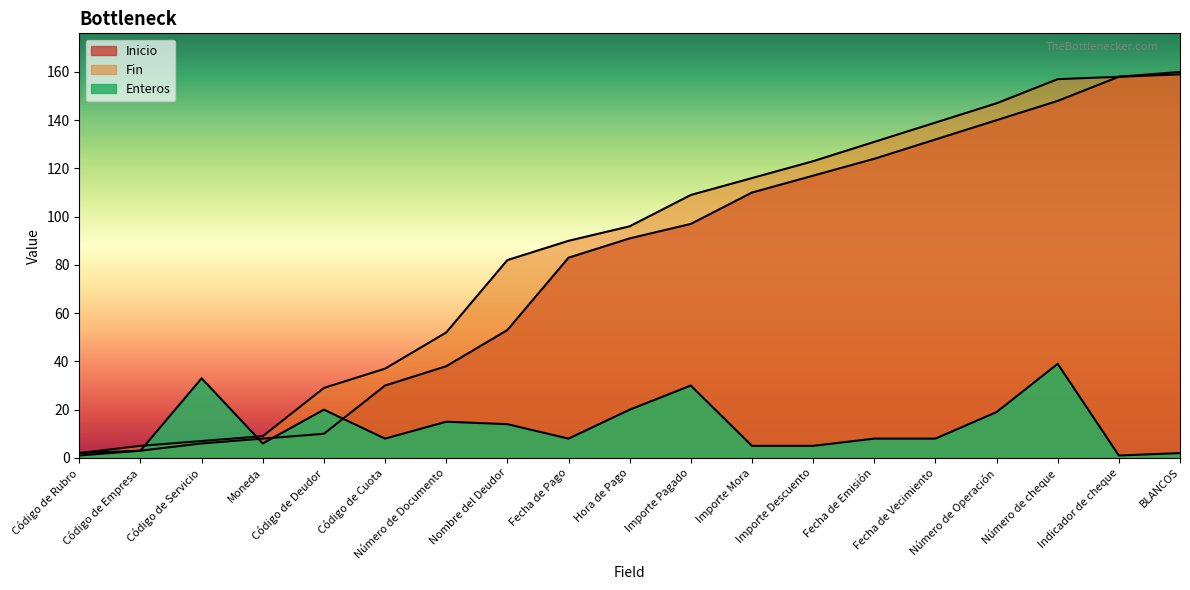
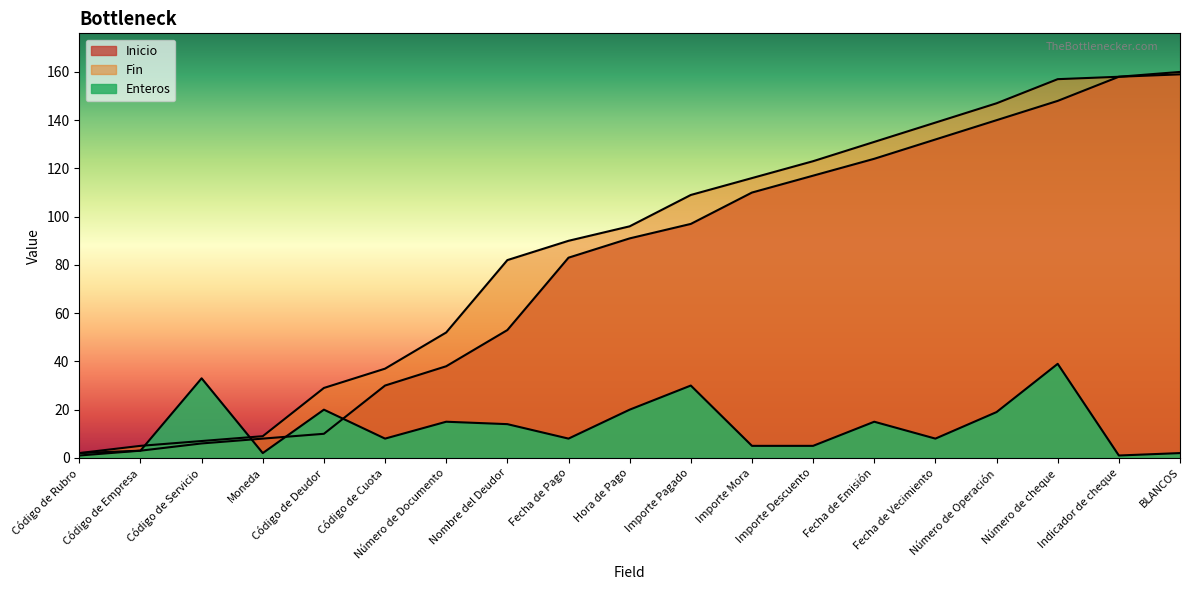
  {
    "Enteros": {
      "Código de Servicio": 33,
-     "Moneda": 6,
+     "Moneda": 2,
      "Código de Deudor": 20,
      "Código de Cuota": 8,
      "Número de Documento": 15,
      "Nombre del Deudor": 14,
      "Fecha de Pago": 8,
      "Hora de Pago": 20,
      "Importe Pagado": 30,
      "Importe Mora": 5,
      "Importe Descuento": 5,
-     "Fecha de Emisión": 8,
+     "Fecha de Emisión": 15,
      "Fecha de Vecimiento": 8,
      "Número de Operación": 19,
      "Número de cheque": 39,
      "Indicador de cheque": 1,
      "BLANCOS": 2
    }
  }
